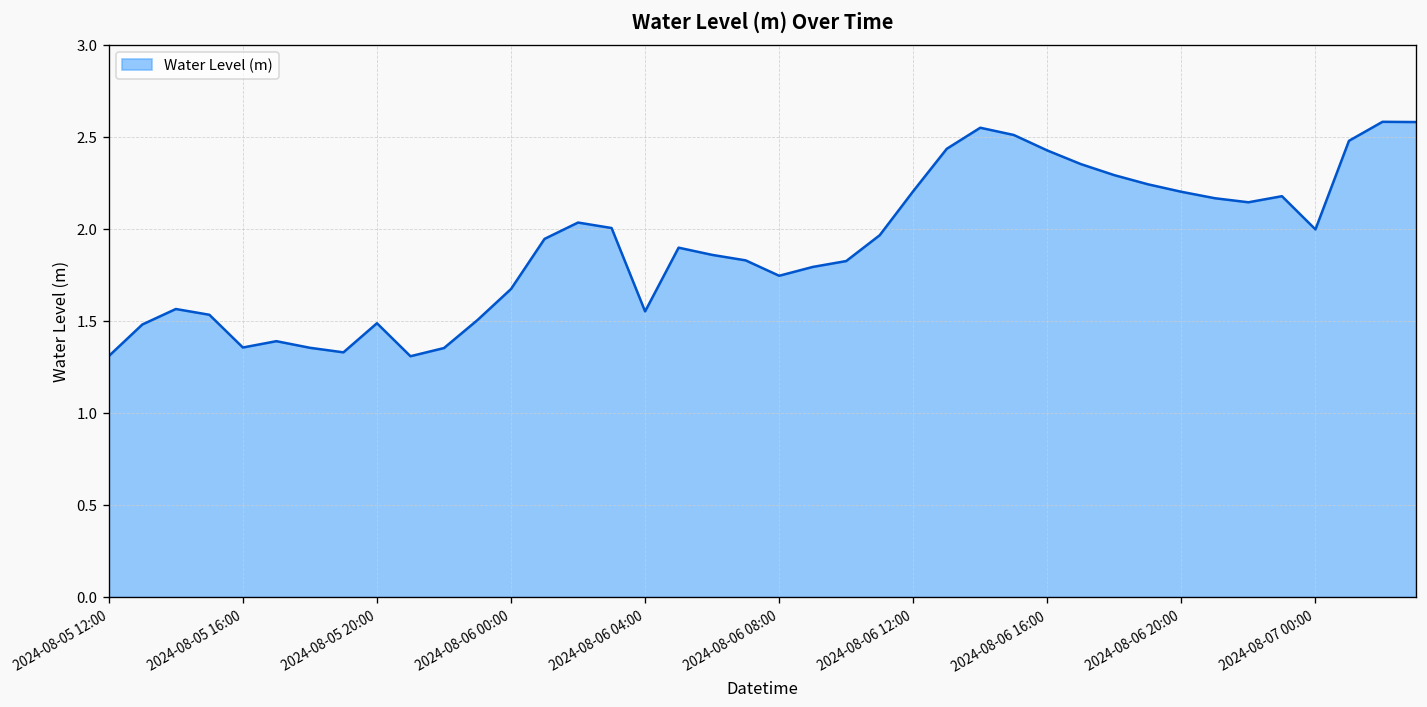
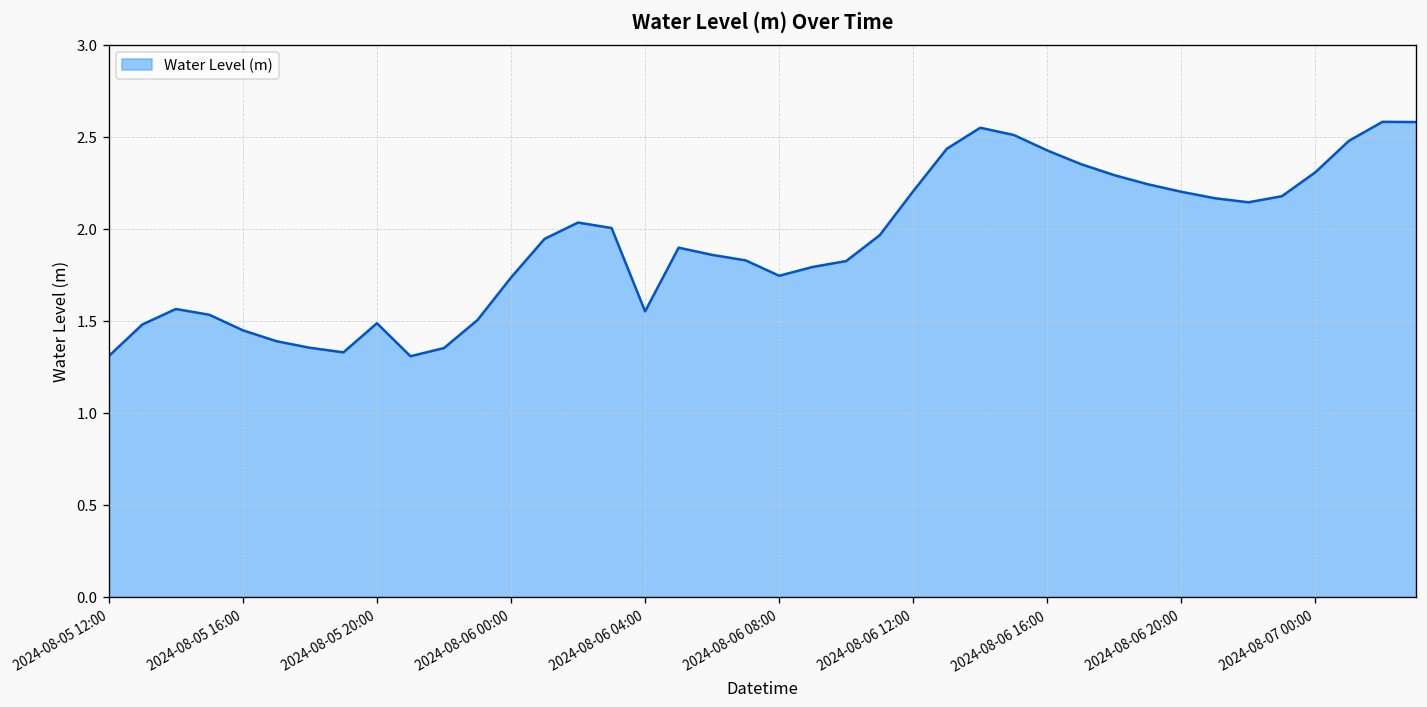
  {
    "2024-08-05 12:00": 1.31,
-   "2024-08-05 16:00": 1.35,
+   "2024-08-05 16:00": 1.45,
    "2024-08-05 20:00": 1.49,
-   "2024-08-06 00:00": 1.67,
+   "2024-08-06 00:00": 1.73,
    "2024-08-06 04:00": 1.55,
    "2024-08-06 08:00": 1.74,
    "2024-08-06 12:00": 2.20,
    "2024-08-06 16:00": 2.42,
    "2024-08-06 20:00": 2.20,
-   "2024-08-07 00:00": 2.00
+   "2024-08-07 00:00": 2.31
  }
